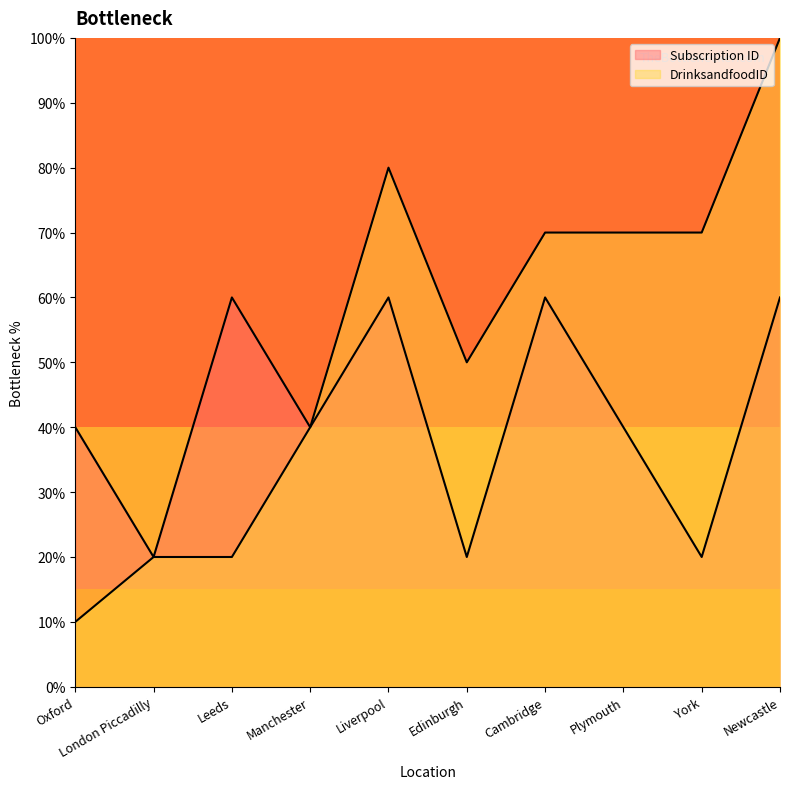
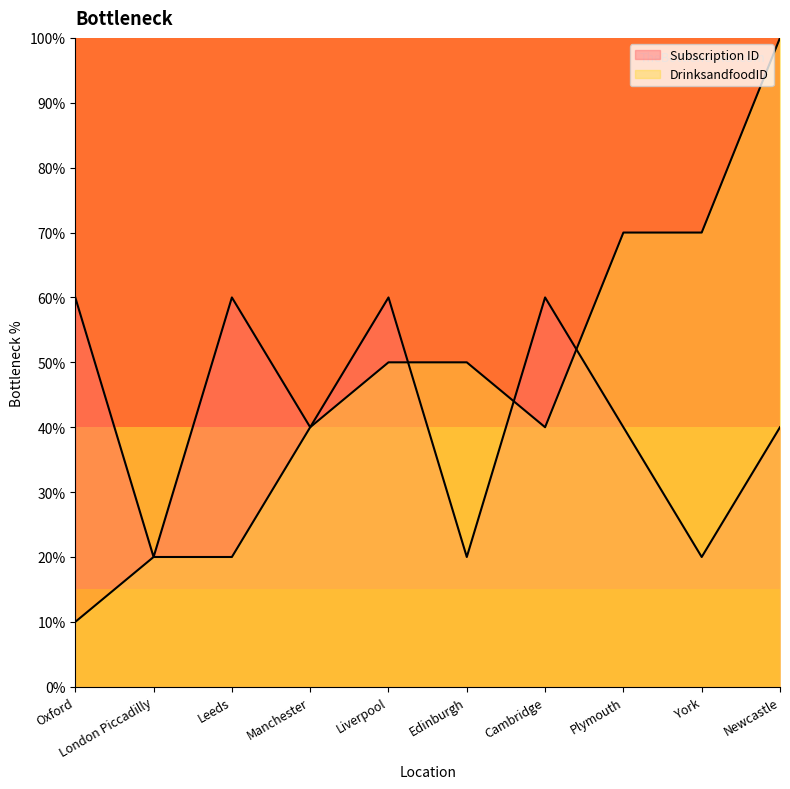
  {
    "Subscription ID": {
-     "Oxford": "40%",
+     "Oxford": "60%",
      "Leeds": "60%",
      "Liverpool": "60%",
      "Edinburgh": "20%",
      "Cambridge": "60%",
      "Plymouth": "40%",
      "York": "20%",
-     "Newcastle": "60%"
+     "Newcastle": "40%"
    },
    "DrinksandfoodID": {
      "Oxford": "10%",
      "Leeds": "20%",
-     "Liverpool": "80%",
+     "Liverpool": "50%",
      "Edinburgh": "50%",
-     "Cambridge": "70%",
+     "Cambridge": "40%",
      "Plymouth": "70%",
      "York": "70%",
      "Newcastle": "100%"
    }
  }
